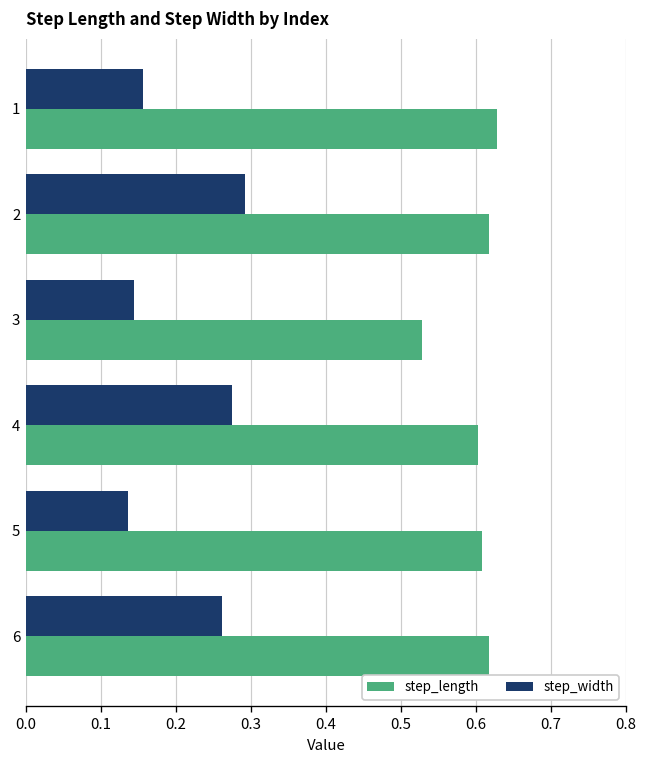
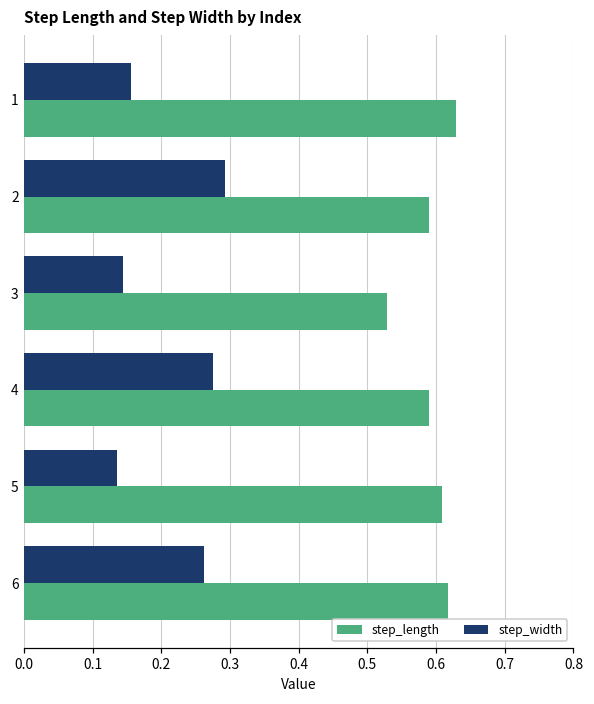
  {
    "step_length": {
      "1": 0.63,
-     "2": 0.62,
+     "2": 0.59,
      "3": 0.53,
-     "4": 0.60,
+     "4": 0.59,
      "5": 0.61,
      "6": 0.62
    },
    "step_width": {
      "1": 0.16,
      "2": 0.29,
      "3": 0.14,
      "4": 0.28,
      "5": 0.14,
      "6": 0.26
    }
  }
